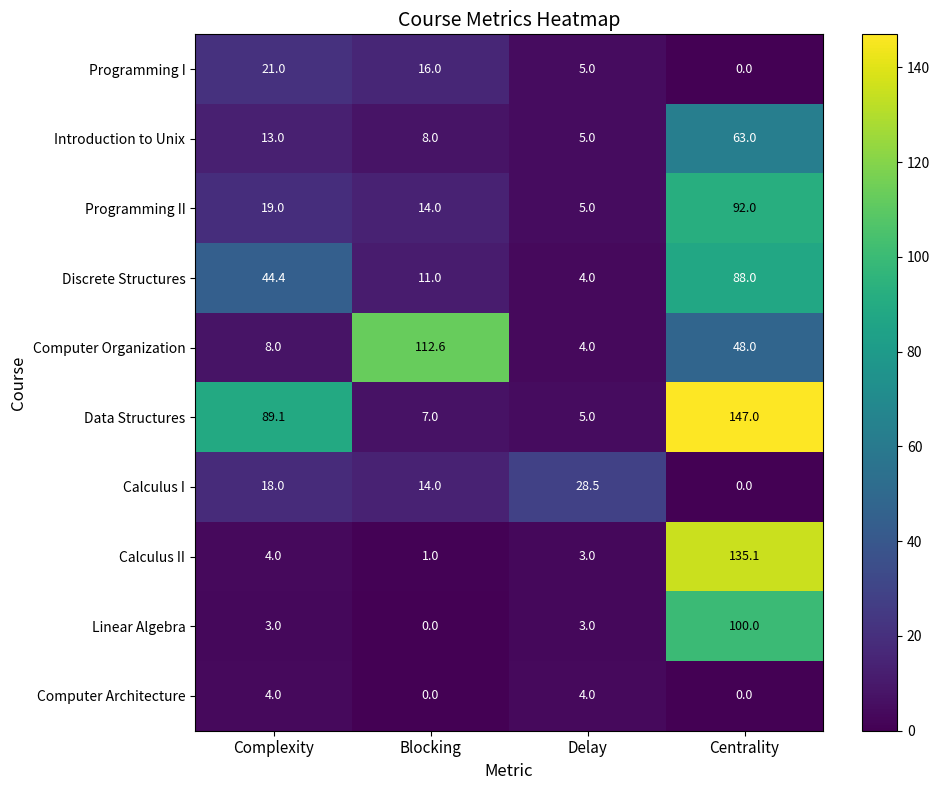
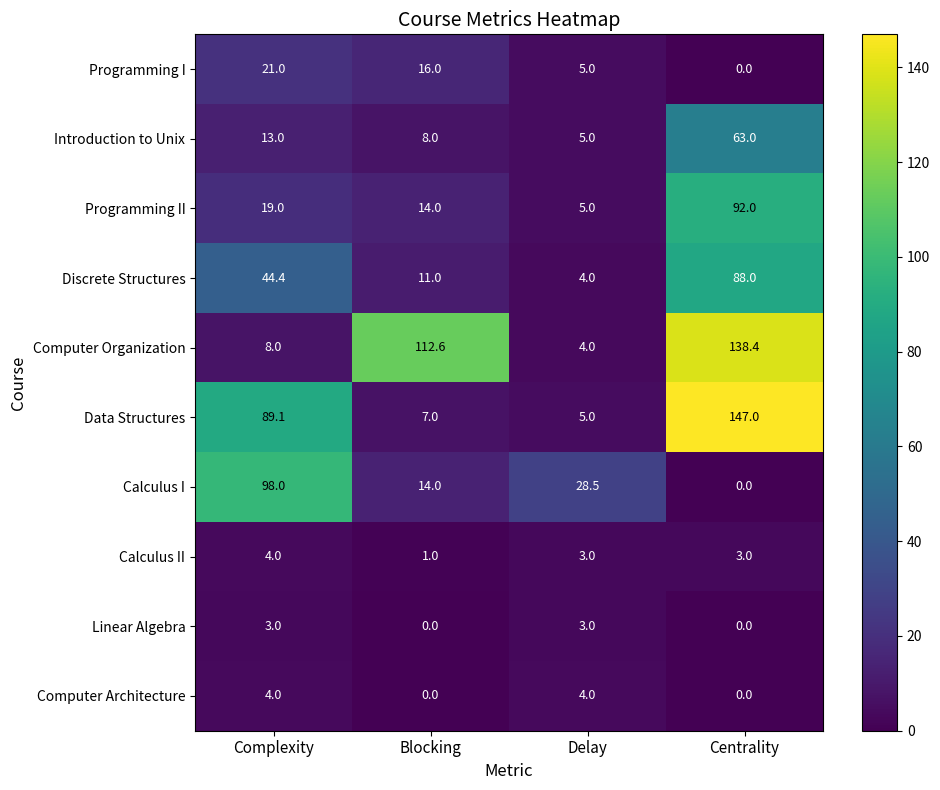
  {
    "Programming I": {
      "Complexity": 21.0,
      "Blocking": 16.0,
      "Delay": 5.0,
      "Centrality": 0.0
    },
    "Introduction to Unix": {
      "Complexity": 13.0,
      "Blocking": 8.0,
      "Delay": 5.0,
      "Centrality": 63.0
    },
    "Programming II": {
      "Complexity": 19.0,
      "Blocking": 14.0,
      "Delay": 5.0,
      "Centrality": 92.0
    },
    "Discrete Structures": {
      "Complexity": 44.4,
      "Blocking": 11.0,
      "Delay": 4.0,
      "Centrality": 88.0
    },
    "Computer Organization": {
      "Complexity": 8.0,
      "Blocking": 112.6,
      "Delay": 4.0,
-     "Centrality": 48.0
+     "Centrality": 138.4
    },
    "Data Structures": {
      "Complexity": 89.1,
      "Blocking": 7.0,
      "Delay": 5.0,
      "Centrality": 147.0
    },
    "Calculus I": {
-     "Complexity": 18.0,
+     "Complexity": 98.0,
      "Blocking": 14.0,
      "Delay": 28.5,
      "Centrality": 0.0
    },
    "Calculus II": {
      "Complexity": 4.0,
      "Blocking": 1.0,
      "Delay": 3.0,
-     "Centrality": 135.1
+     "Centrality": 3.0
    },
    "Linear Algebra": {
      "Complexity": 3.0,
      "Blocking": 0.0,
      "Delay": 3.0,
-     "Centrality": 100.0
+     "Centrality": 0.0
    },
    "Computer Architecture": {
      "Complexity": 4.0,
      "Blocking": 0.0,
      "Delay": 4.0,
      "Centrality": 0.0
    }
  }
